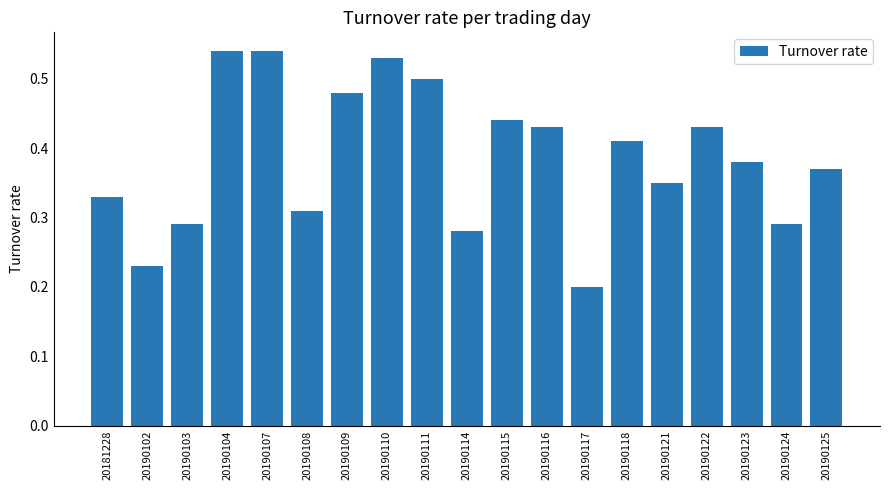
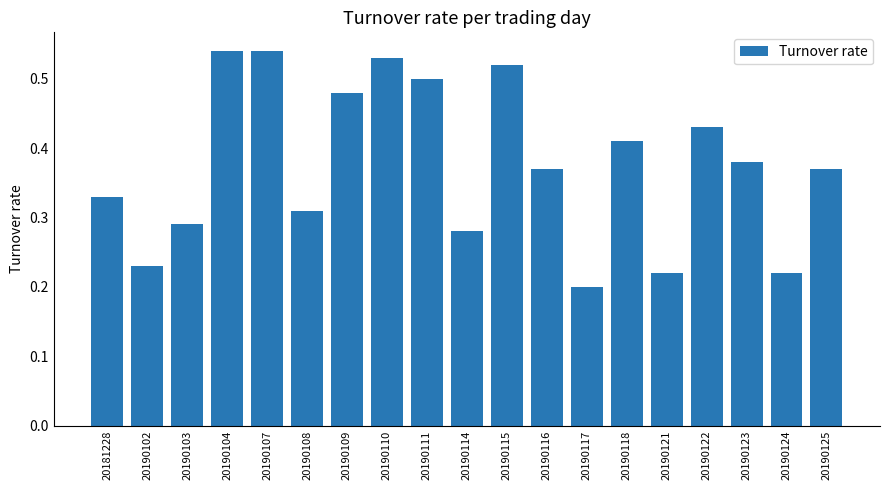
  {
    "20181228": 0.33,
    "20190102": 0.23,
    "20190103": 0.29,
    "20190104": 0.54,
    "20190107": 0.54,
    "20190108": 0.31,
    "20190109": 0.48,
    "20190110": 0.53,
    "20190111": 0.50,
    "20190114": 0.28,
-   "20190115": 0.44,
-   "20190116": 0.43,
+   "20190115": 0.52,
+   "20190116": 0.37,
    "20190117": 0.20,
    "20190118": 0.41,
-   "20190121": 0.35,
+   "20190121": 0.22,
    "20190122": 0.43,
    "20190123": 0.38,
-   "20190124": 0.29,
+   "20190124": 0.22,
    "20190125": 0.37
  }
